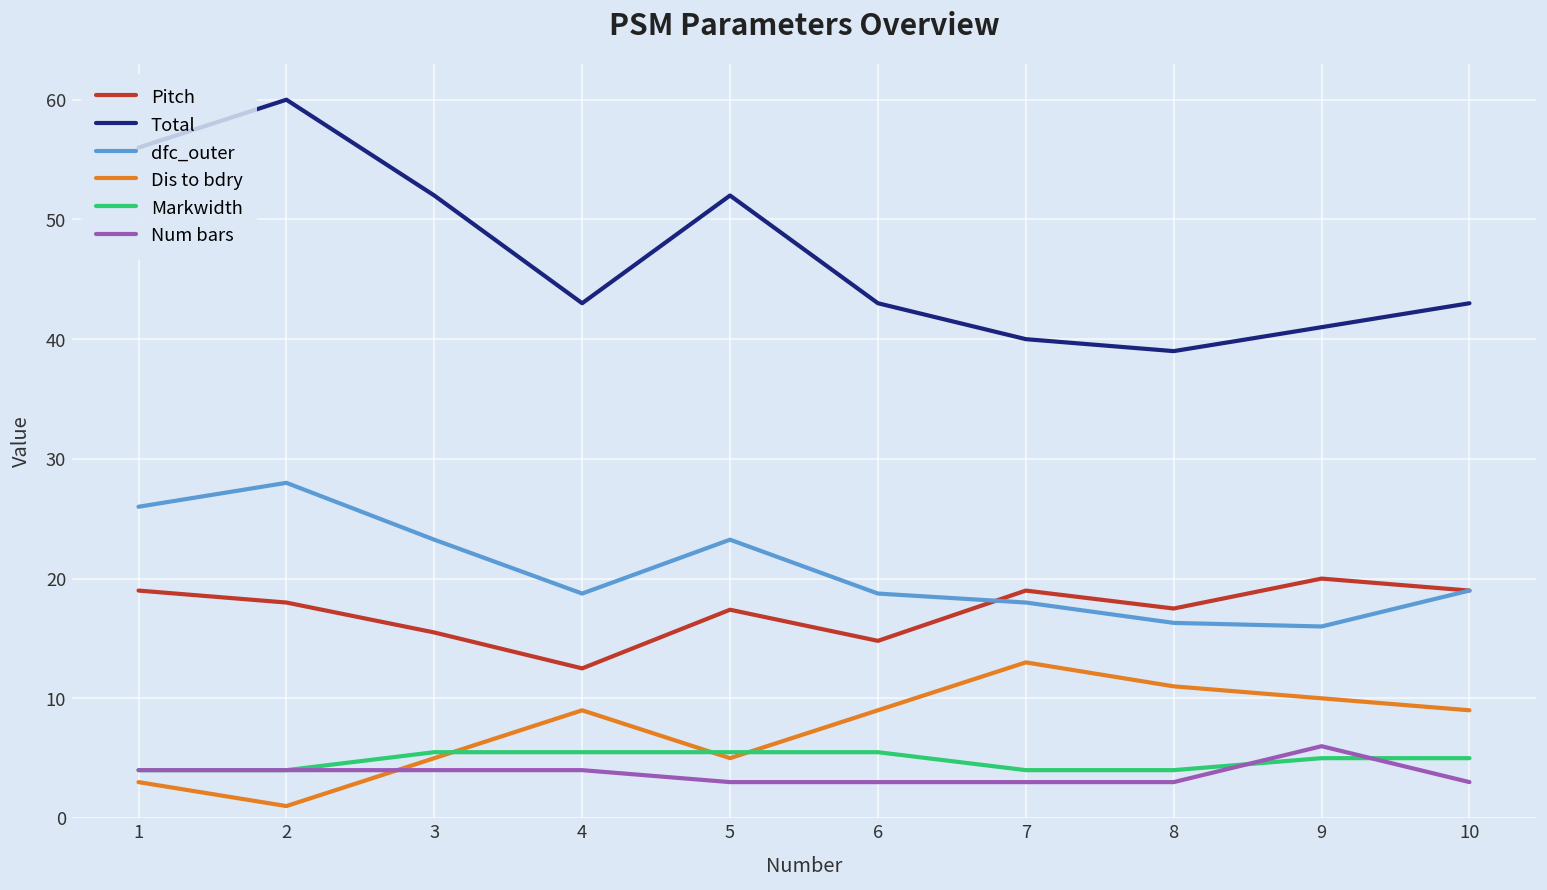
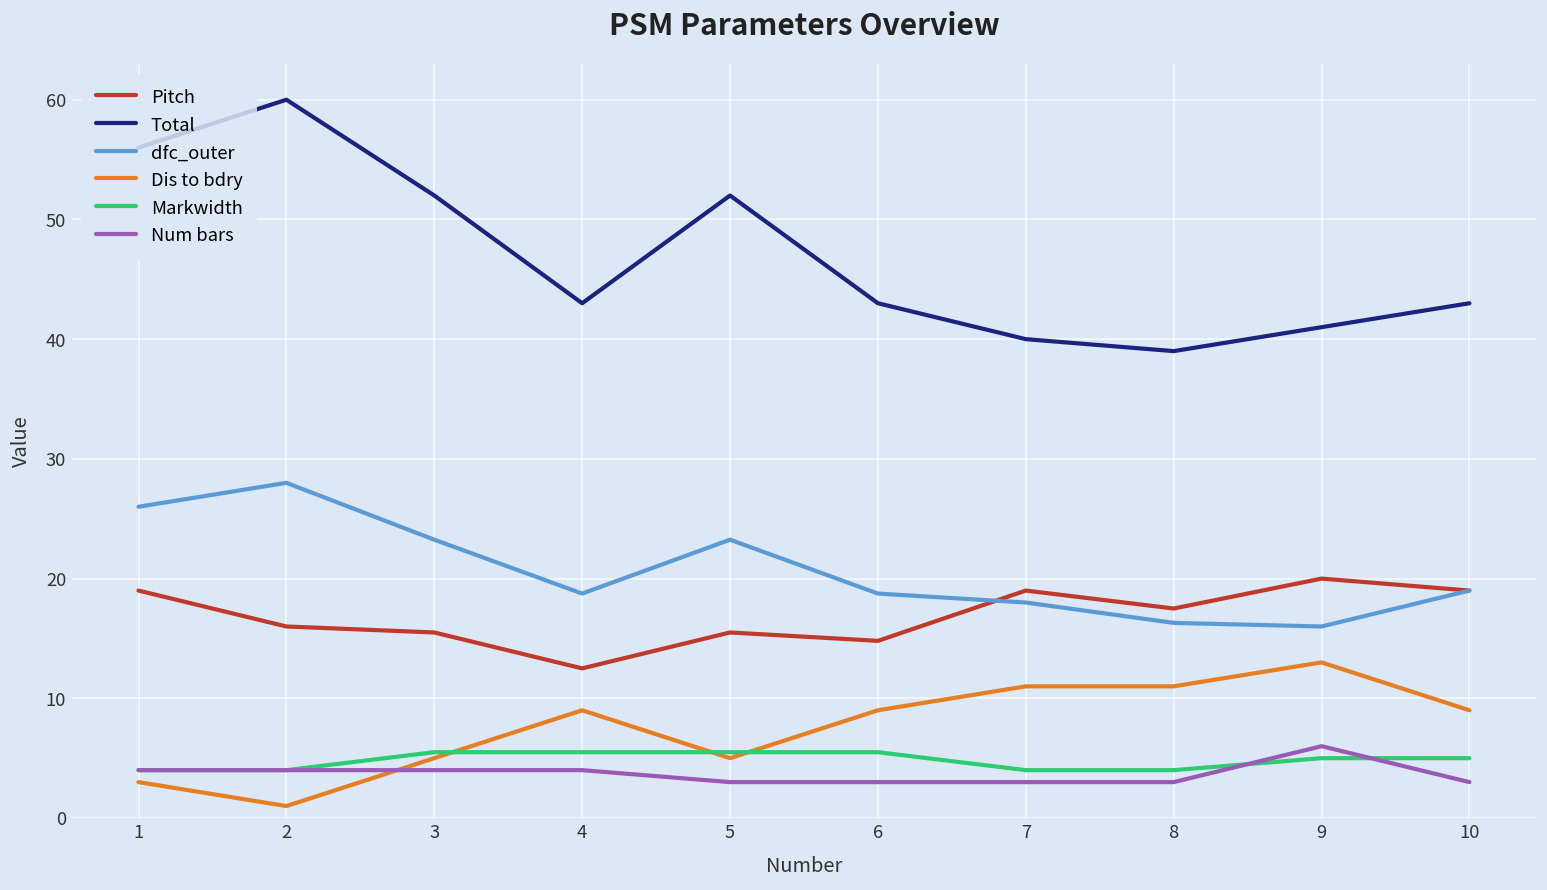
  {
    "Pitch": {
      "1": 19,
-     "2": 18,
+     "2": 16,
      "3": 16,
      "4": 13,
-     "5": 17,
+     "5": 16,
      "6": 15,
      "7": 19,
      "8": 18,
      "9": 20
    },
    "Total": {
      "2": 60,
      "3": 52,
      "4": 43,
      "5": 52,
      "6": 43,
      "7": 40,
      "8": 39,
      "9": 41,
      "10": 43
    },
    "dfc_outer": {
      "1": 26,
      "2": 28,
      "3": 23,
      "4": 19,
      "5": 23,
      "6": 19,
      "7": 18,
      "8": 16,
      "9": 16
    },
    "Dis to bdry": {
      "1": 3,
      "2": 1,
      "3": 5,
      "4": 9,
      "5": 5,
      "6": 9,
-     "7": 13,
+     "7": 11,
      "8": 11,
-     "9": 10,
+     "9": 13,
      "10": 9
    },
    "Markwidth": {
      "3": 6,
      "4": 6,
      "5": 6,
      "6": 6,
      "7": 4,
      "8": 4,
      "9": 5,
      "10": 5
    },
    "Num bars": {
      "3": 4,
      "4": 4,
      "5": 3,
      "6": 3,
      "7": 3,
      "8": 3,
      "9": 6,
      "10": 3
    }
  }
